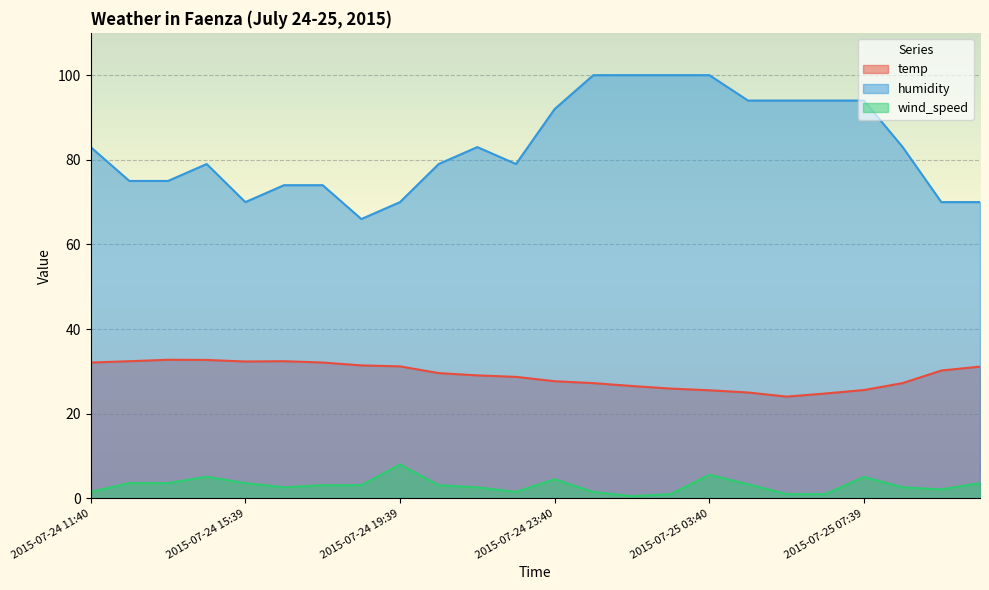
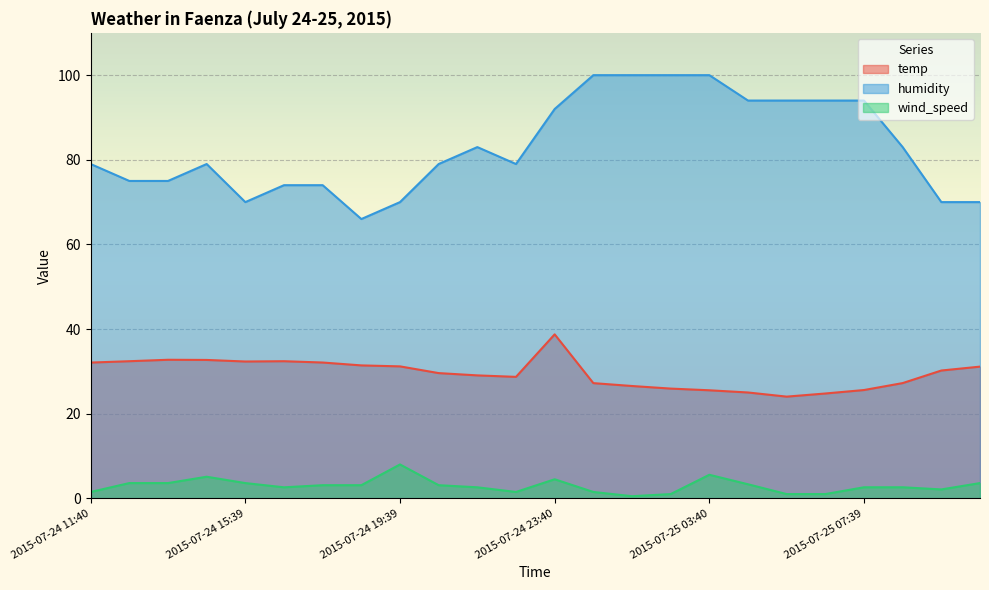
  {
    "temp": {
      "2015-07-24 11:40": 32,
      "2015-07-24 15:39": 32,
      "2015-07-24 19:39": 31,
-     "2015-07-24 23:40": 28,
+     "2015-07-24 23:40": 39,
      "2015-07-25 03:40": 26,
      "2015-07-25 07:39": 26
    },
    "humidity": {
-     "2015-07-24 11:40": 83,
+     "2015-07-24 11:40": 79,
      "2015-07-24 15:39": 70,
      "2015-07-24 19:39": 70,
      "2015-07-24 23:40": 92,
      "2015-07-25 03:40": 100
    },
    "wind_speed": {
      "2015-07-24 11:40": 2,
      "2015-07-24 15:39": 4,
      "2015-07-24 19:39": 8,
      "2015-07-24 23:40": 5,
      "2015-07-25 03:40": 6,
-     "2015-07-25 07:39": 5
+     "2015-07-25 07:39": 3
    }
  }
